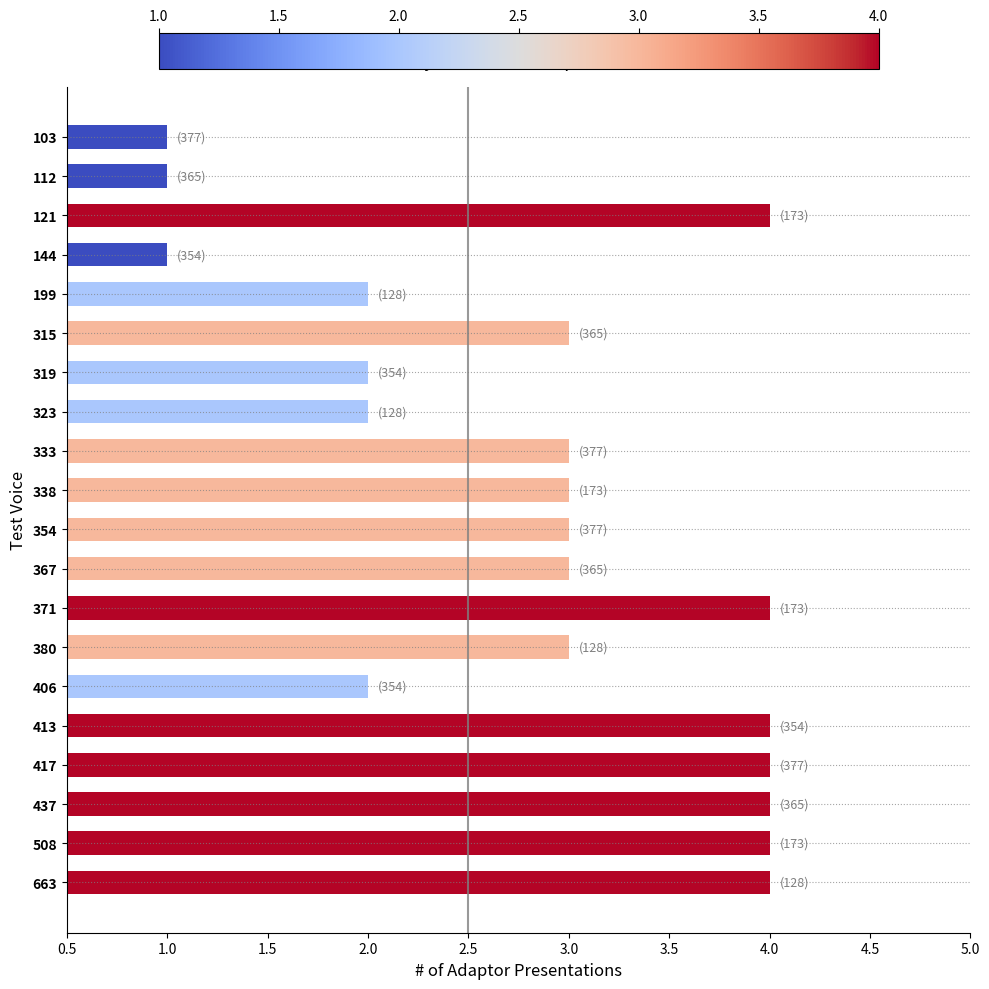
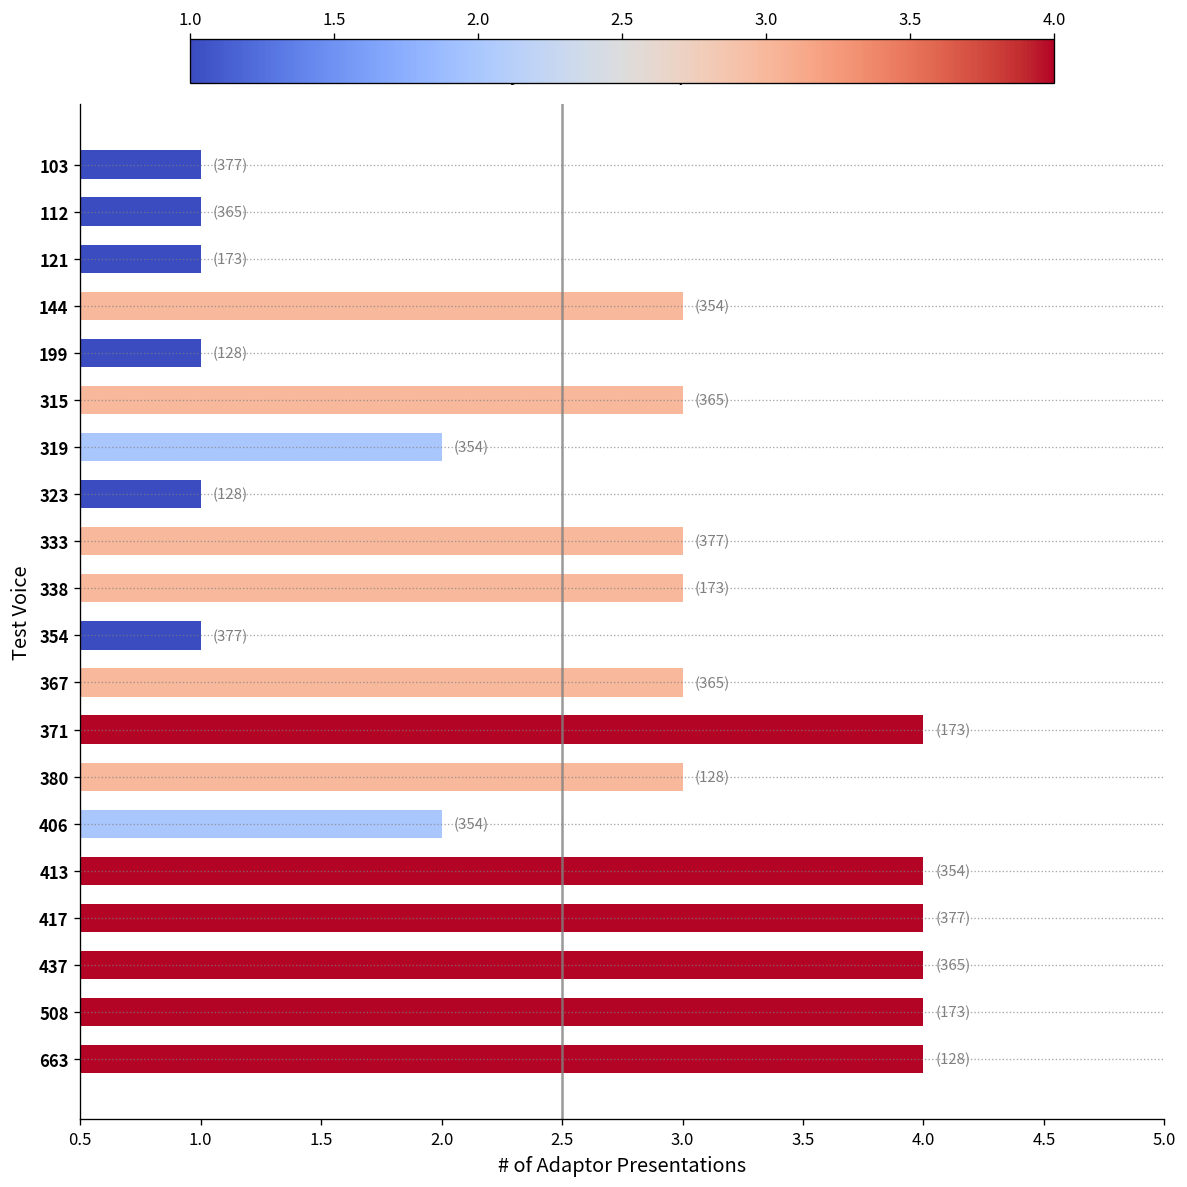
  {
-   "121": 4,
-   "144": 1,
-   "199": 2,
-   "323": 2,
-   "354": 3
+   "121": 1,
+   "144": 3,
+   "199": 1,
+   "323": 1,
+   "354": 1
  }
